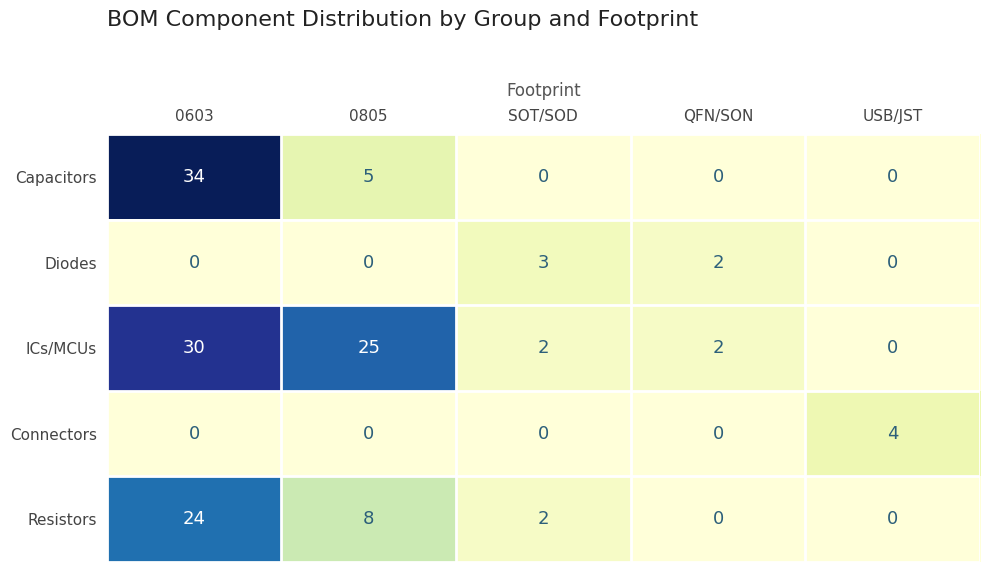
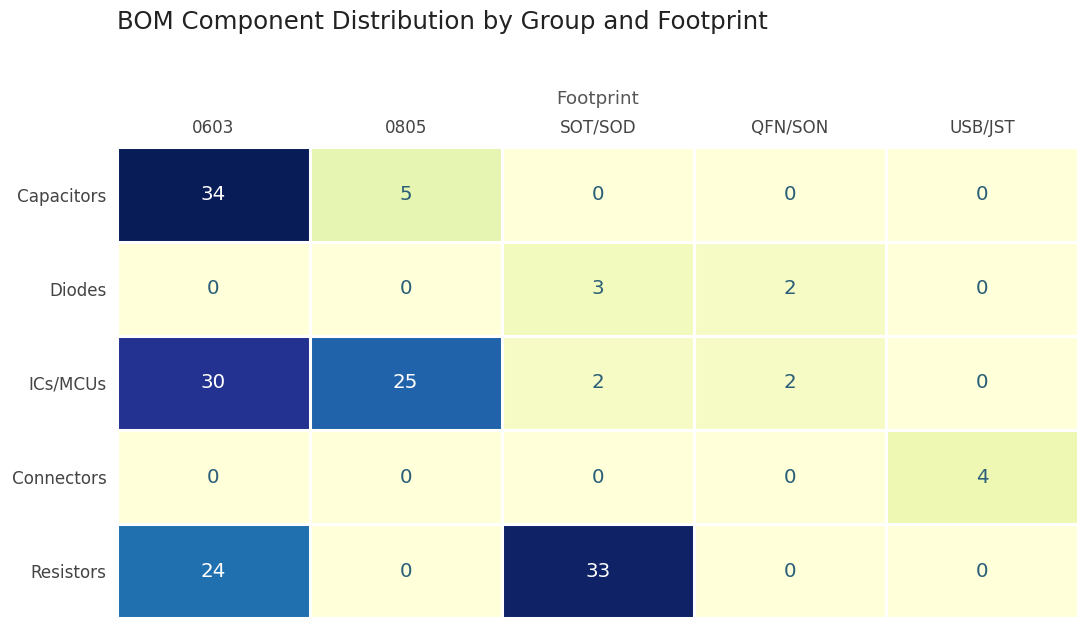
  {
    "Capacitors": {
      "0603": 34,
      "0805": 5,
      "SOT/SOD": 0,
      "QFN/SON": 0,
      "USB/JST": 0
    },
    "Diodes": {
      "0603": 0,
      "0805": 0,
      "SOT/SOD": 3,
      "QFN/SON": 2,
      "USB/JST": 0
    },
    "ICs/MCUs": {
      "0603": 30,
      "0805": 25,
      "SOT/SOD": 2,
      "QFN/SON": 2,
      "USB/JST": 0
    },
    "Connectors": {
      "0603": 0,
      "0805": 0,
      "SOT/SOD": 0,
      "QFN/SON": 0,
      "USB/JST": 4
    },
    "Resistors": {
      "0603": 24,
-     "0805": 8,
-     "SOT/SOD": 2,
+     "0805": 0,
+     "SOT/SOD": 33,
      "QFN/SON": 0,
      "USB/JST": 0
    }
  }
